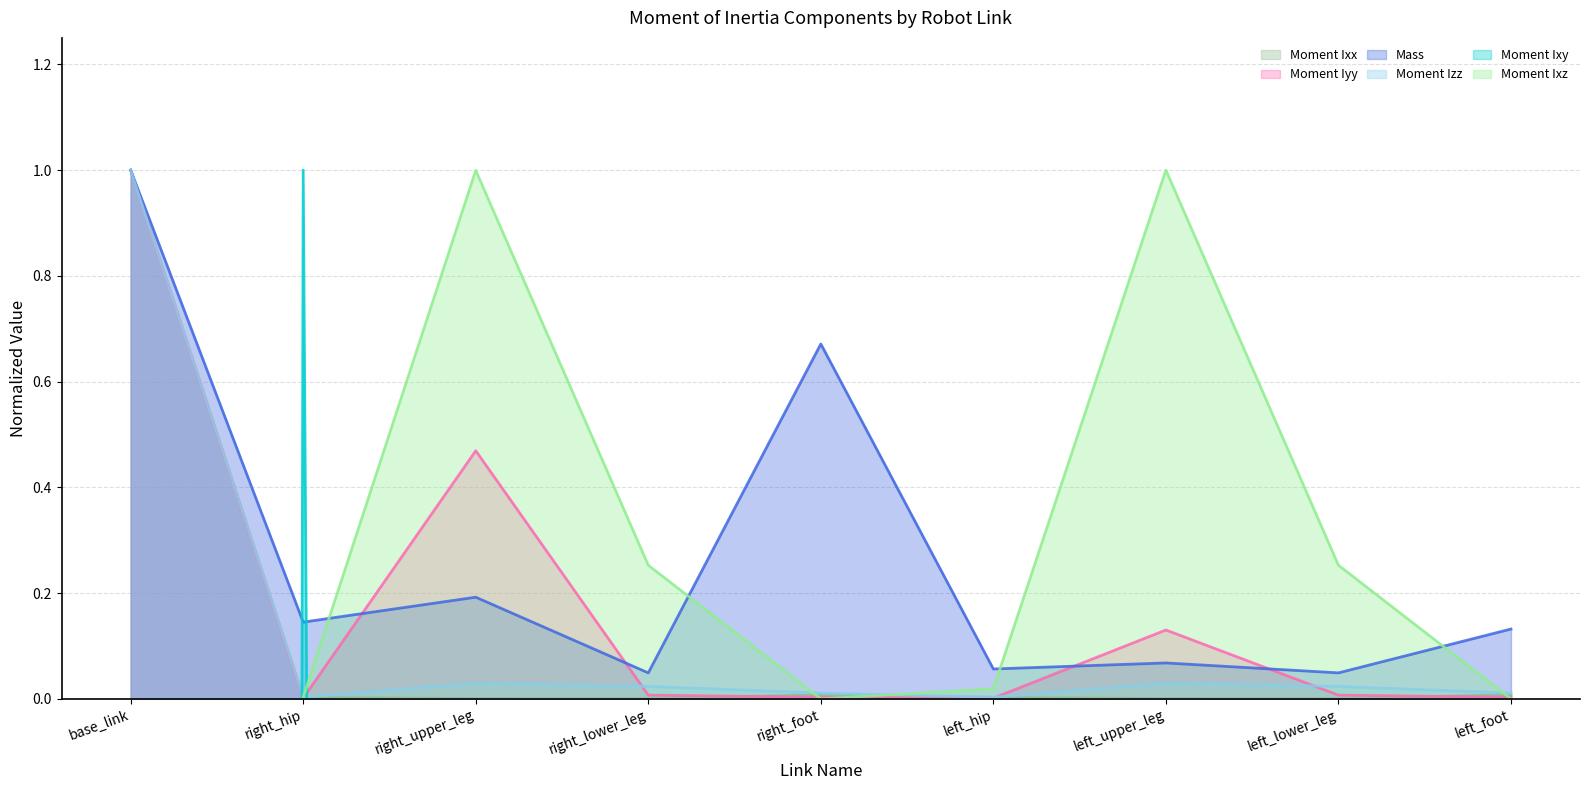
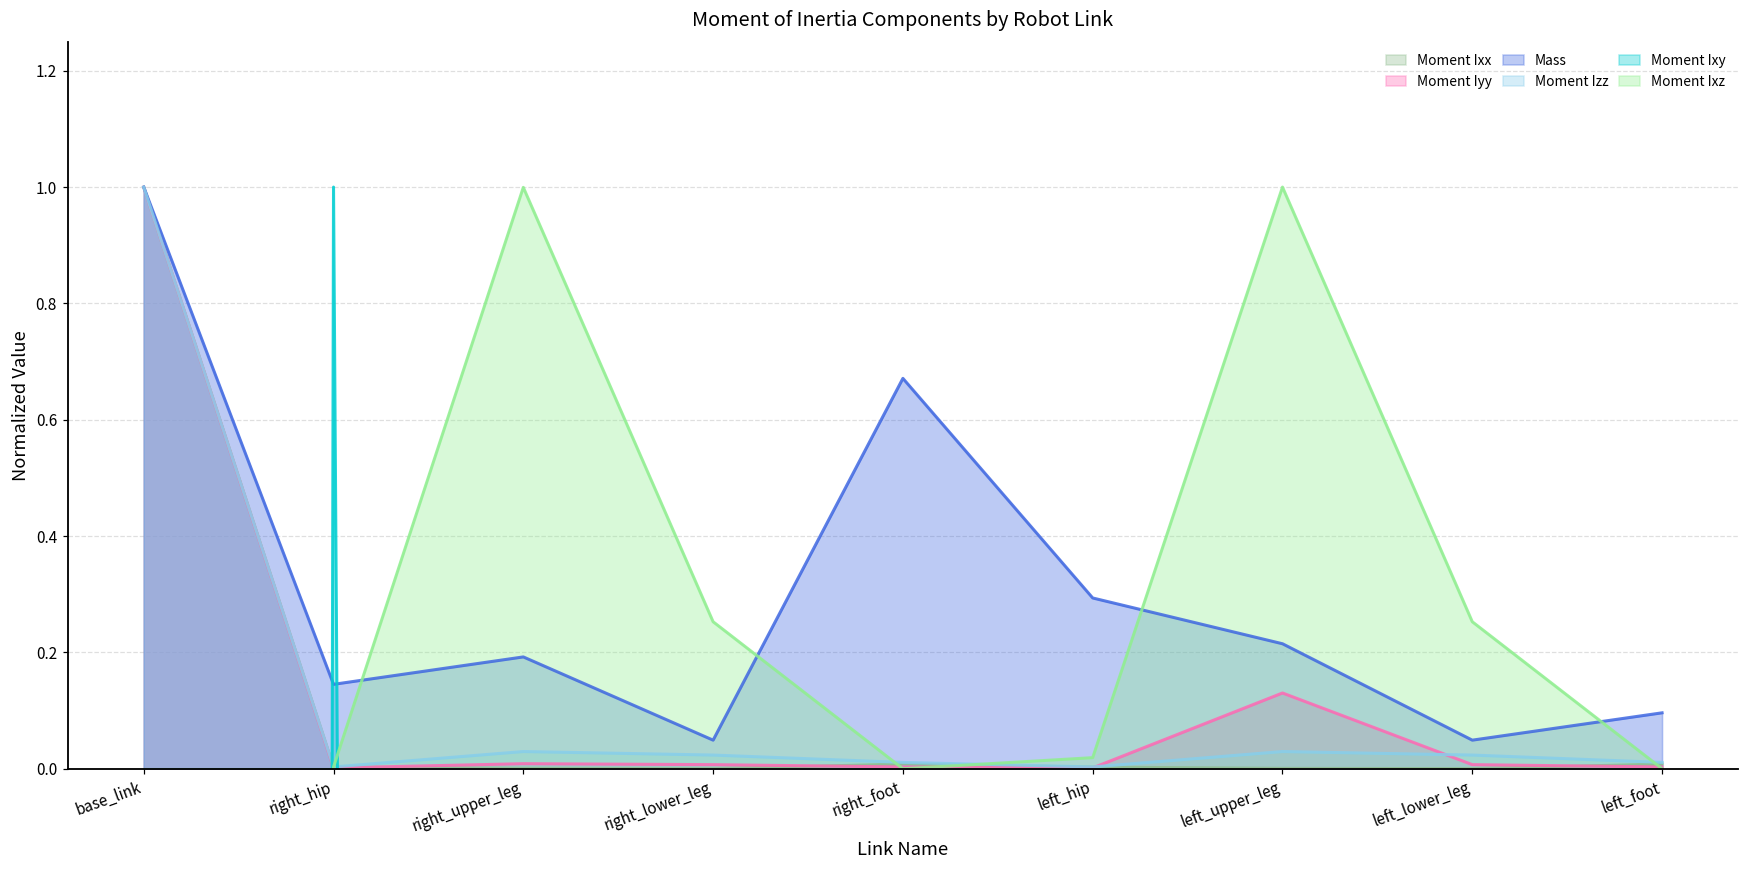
  {
    "Moment Iyy": {
-     "right_upper_leg": 0.47,
+     "right_upper_leg": 0.01,
      "right_lower_leg": 0.01,
      "left_upper_leg": 0.13,
      "left_lower_leg": 0.01
    },
    "Mass": {
      "right_hip": 0.15,
      "right_upper_leg": 0.19,
      "right_lower_leg": 0.05,
      "right_foot": 0.67,
-     "left_hip": 0.06,
-     "left_upper_leg": 0.07,
+     "left_hip": 0.29,
+     "left_upper_leg": 0.21,
      "left_lower_leg": 0.05,
-     "left_foot": 0.13
+     "left_foot": 0.10
    }
  }
